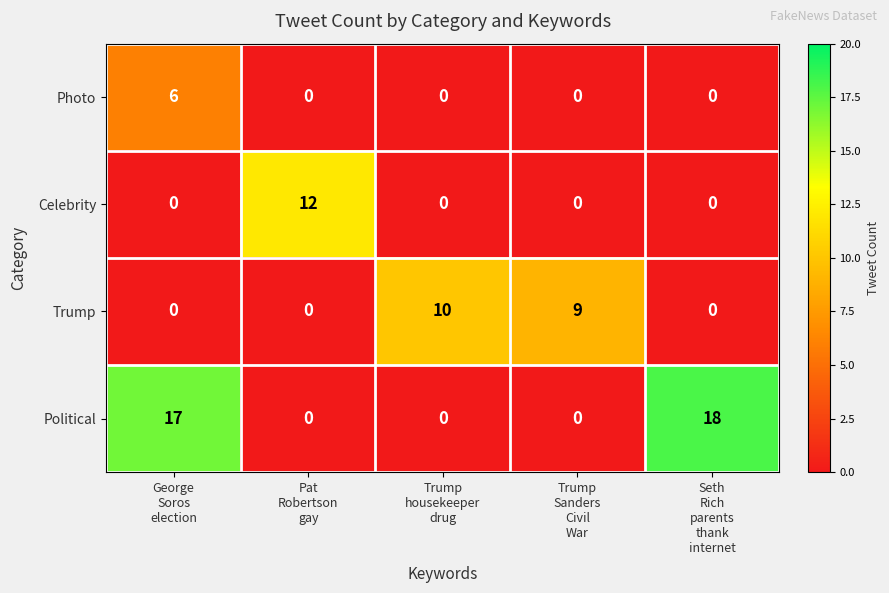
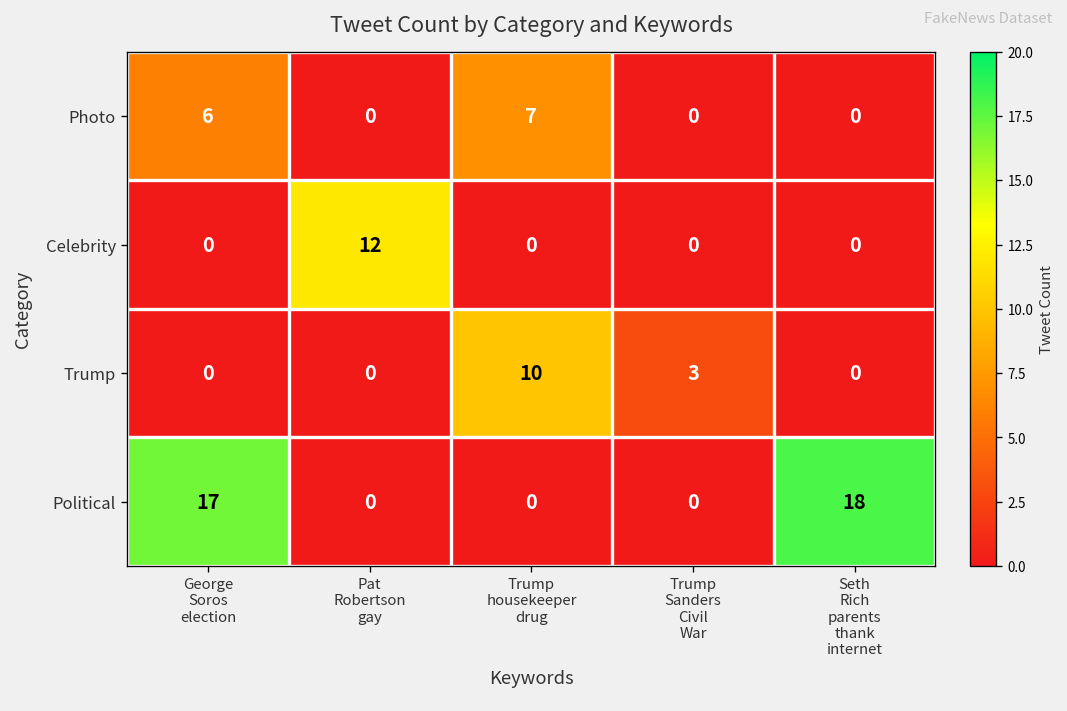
  {
    "Photo": {
      "George Soros election": 6,
      "Pat Robertson gay": 0,
-     "Trump housekeeper drug": 0,
+     "Trump housekeeper drug": 7,
      "Trump Sanders Civil War": 0,
      "Seth Rich parents thank internet": 0
    },
    "Celebrity": {
      "George Soros election": 0,
      "Pat Robertson gay": 12,
      "Trump housekeeper drug": 0,
      "Trump Sanders Civil War": 0,
      "Seth Rich parents thank internet": 0
    },
    "Trump": {
      "George Soros election": 0,
      "Pat Robertson gay": 0,
      "Trump housekeeper drug": 10,
-     "Trump Sanders Civil War": 9,
+     "Trump Sanders Civil War": 3,
      "Seth Rich parents thank internet": 0
    },
    "Political": {
      "George Soros election": 17,
      "Pat Robertson gay": 0,
      "Trump housekeeper drug": 0,
      "Trump Sanders Civil War": 0,
      "Seth Rich parents thank internet": 18
    }
  }
